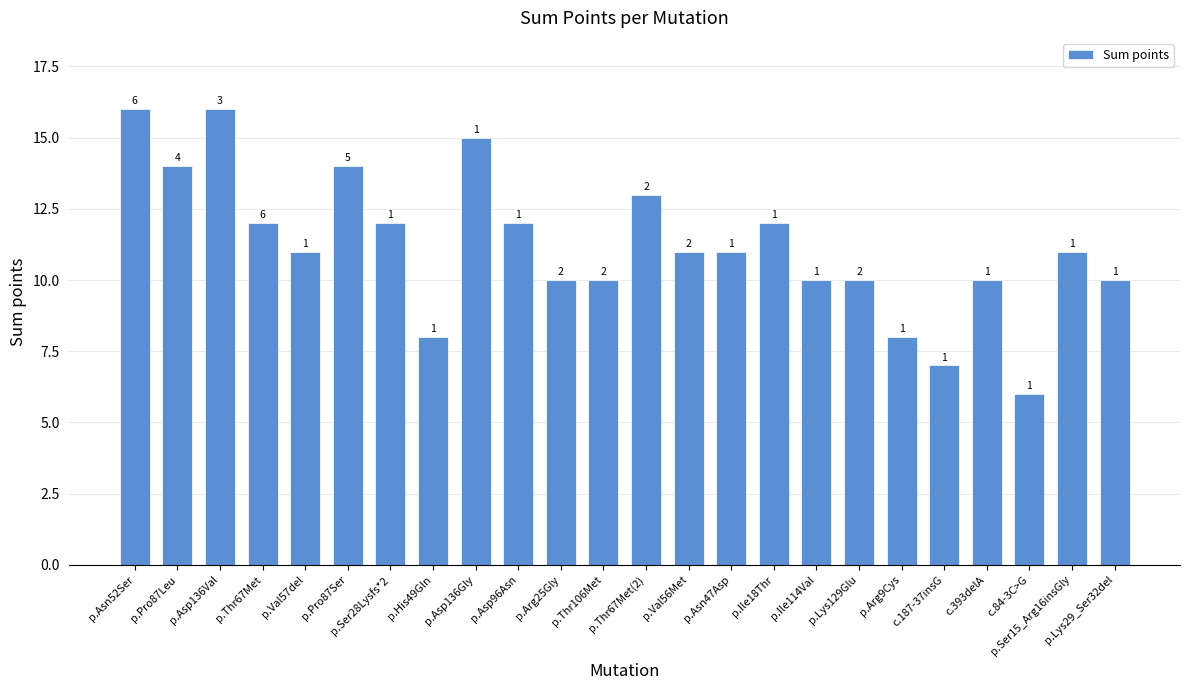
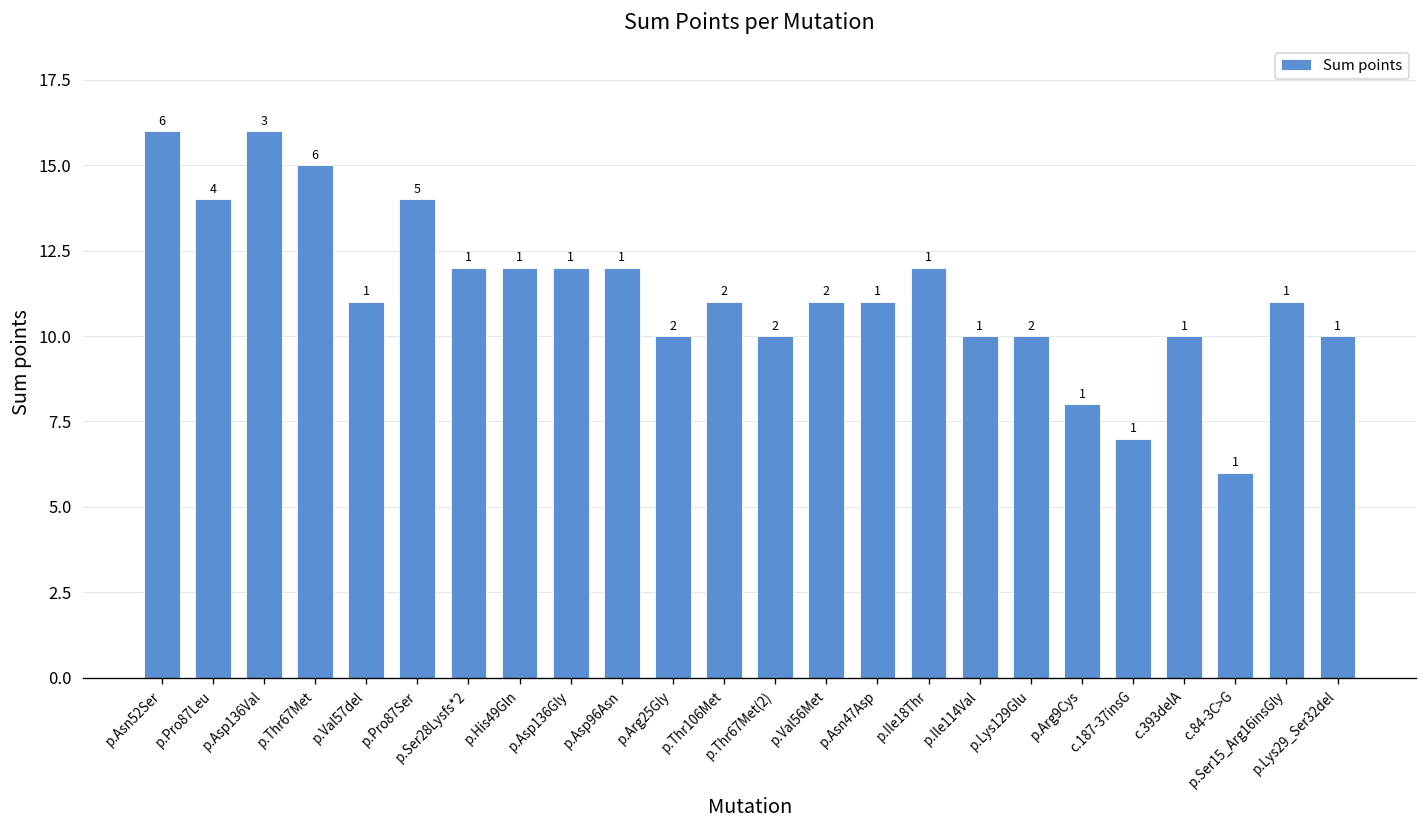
  {
-   "p.Thr67Met": 12,
-   "p.His49Gln": 8,
-   "p.Asp136Gly": 15,
-   "p.Thr106Met": 10,
-   "p.Thr67Met(2)": 13
+   "p.Thr67Met": 15,
+   "p.His49Gln": 12,
+   "p.Asp136Gly": 12,
+   "p.Thr106Met": 11,
+   "p.Thr67Met(2)": 10
  }
